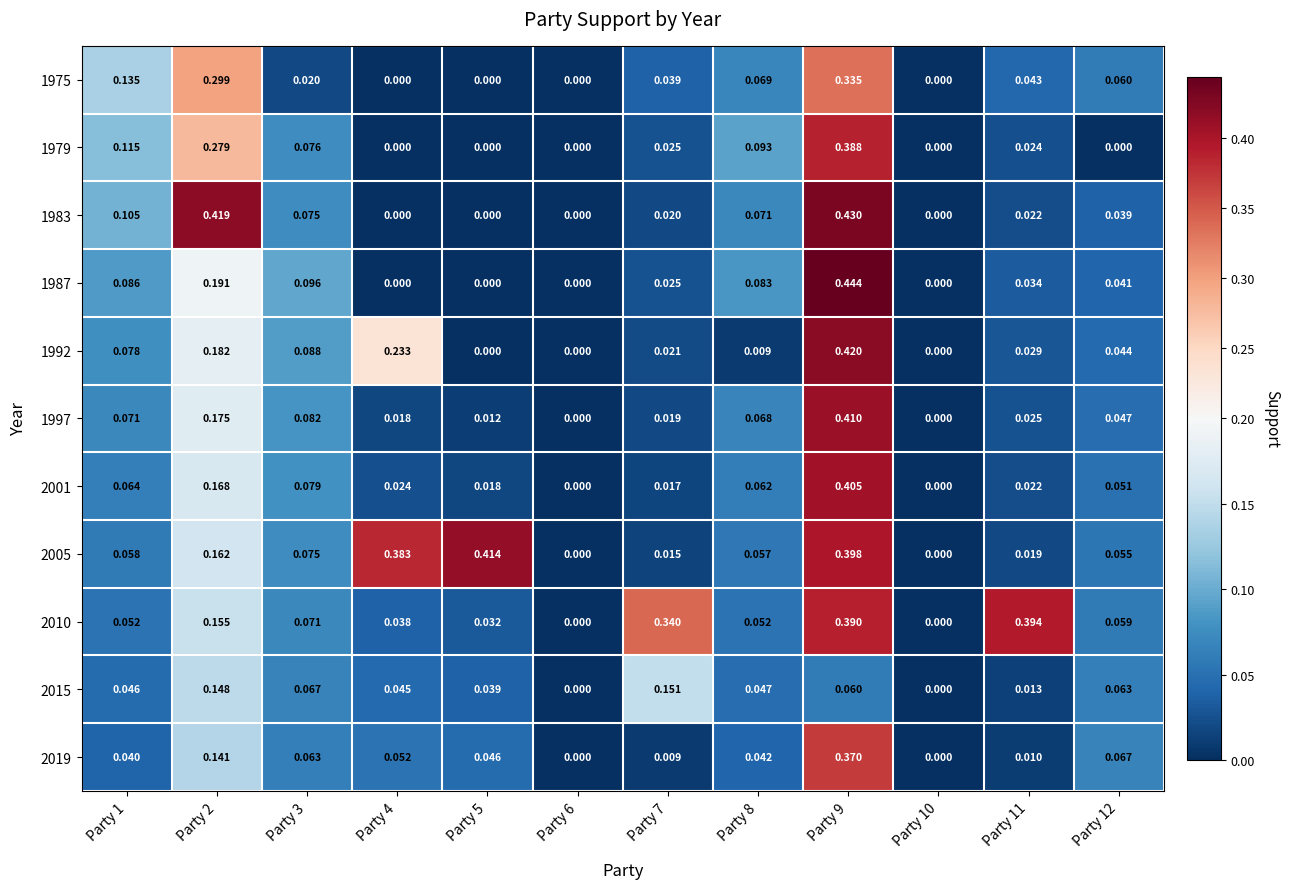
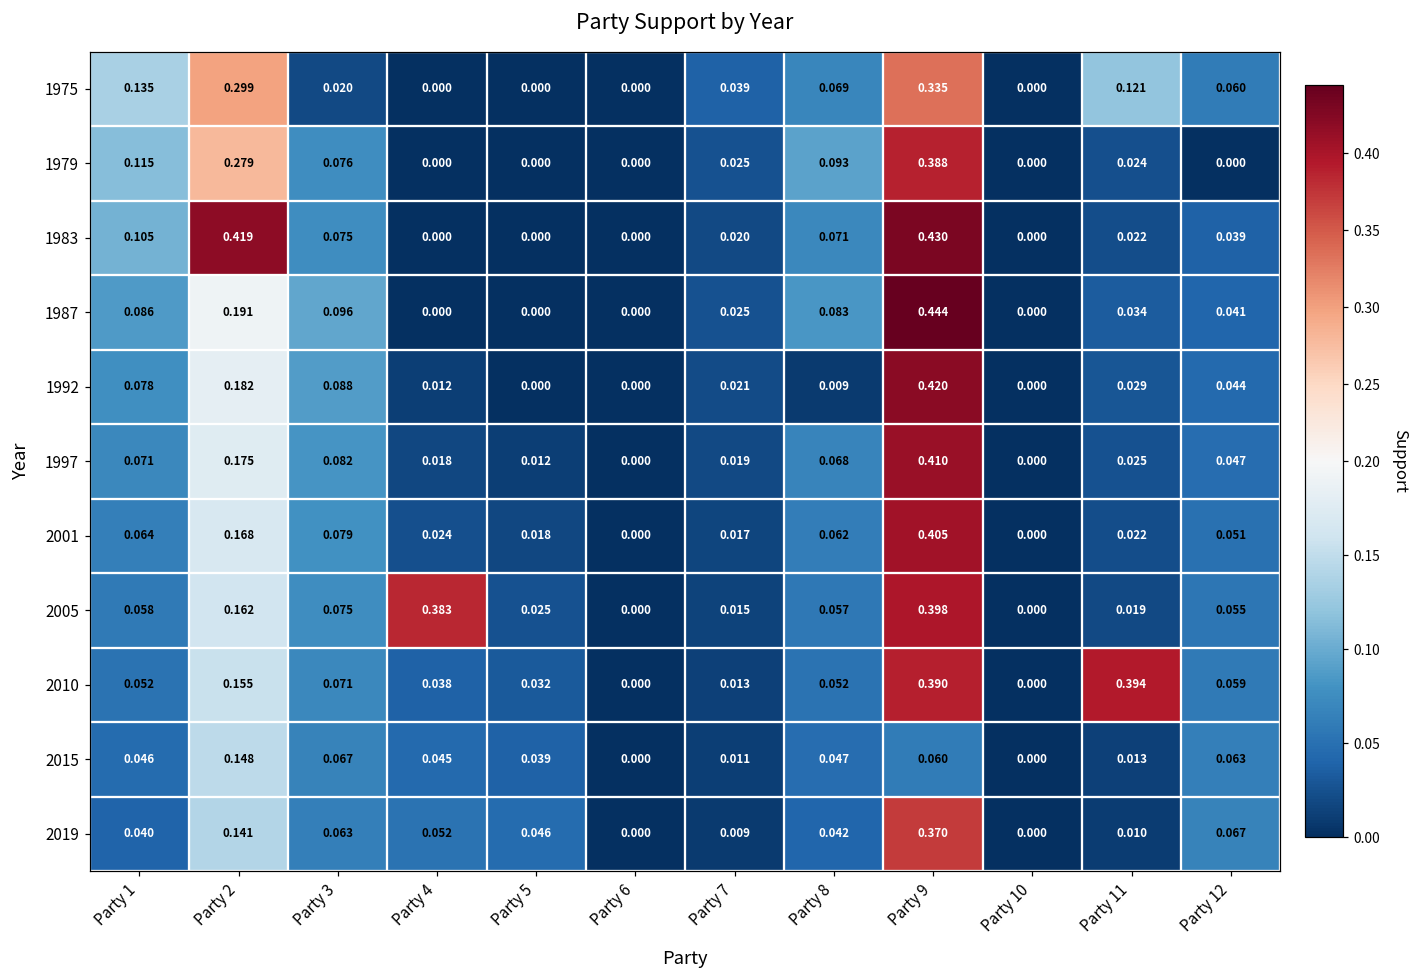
  {
    "1975": {
      "Party 1": 0.135,
      "Party 2": 0.299,
      "Party 3": 0.020,
      "Party 4": 0.000,
      "Party 5": 0.000,
      "Party 6": 0.000,
      "Party 7": 0.039,
      "Party 8": 0.069,
      "Party 9": 0.335,
      "Party 10": 0.000,
-     "Party 11": 0.043,
+     "Party 11": 0.121,
      "Party 12": 0.060
    },
    "1979": {
      "Party 1": 0.115,
      "Party 2": 0.279,
      "Party 3": 0.076,
      "Party 4": 0.000,
      "Party 5": 0.000,
      "Party 6": 0.000,
      "Party 7": 0.025,
      "Party 8": 0.093,
      "Party 9": 0.388,
      "Party 10": 0.000,
      "Party 11": 0.024,
      "Party 12": 0.000
    },
    "1983": {
      "Party 1": 0.105,
      "Party 2": 0.419,
      "Party 3": 0.075,
      "Party 4": 0.000,
      "Party 5": 0.000,
      "Party 6": 0.000,
      "Party 7": 0.020,
      "Party 8": 0.071,
      "Party 9": 0.430,
      "Party 10": 0.000,
      "Party 11": 0.022,
      "Party 12": 0.039
    },
    "1987": {
      "Party 1": 0.086,
      "Party 2": 0.191,
      "Party 3": 0.096,
      "Party 4": 0.000,
      "Party 5": 0.000,
      "Party 6": 0.000,
      "Party 7": 0.025,
      "Party 8": 0.083,
      "Party 9": 0.444,
      "Party 10": 0.000,
      "Party 11": 0.034,
      "Party 12": 0.041
    },
    "1992": {
      "Party 1": 0.078,
      "Party 2": 0.182,
      "Party 3": 0.088,
-     "Party 4": 0.233,
+     "Party 4": 0.012,
      "Party 5": 0.000,
      "Party 6": 0.000,
      "Party 7": 0.021,
      "Party 8": 0.009,
      "Party 9": 0.420,
      "Party 10": 0.000,
      "Party 11": 0.029,
      "Party 12": 0.044
    },
    "1997": {
      "Party 1": 0.071,
      "Party 2": 0.175,
      "Party 3": 0.082,
      "Party 4": 0.018,
      "Party 5": 0.012,
      "Party 6": 0.000,
      "Party 7": 0.019,
      "Party 8": 0.068,
      "Party 9": 0.410,
      "Party 10": 0.000,
      "Party 11": 0.025,
      "Party 12": 0.047
    },
    "2001": {
      "Party 1": 0.064,
      "Party 2": 0.168,
      "Party 3": 0.079,
      "Party 4": 0.024,
      "Party 5": 0.018,
      "Party 6": 0.000,
      "Party 7": 0.017,
      "Party 8": 0.062,
      "Party 9": 0.405,
      "Party 10": 0.000,
      "Party 11": 0.022,
      "Party 12": 0.051
    },
    "2005": {
      "Party 1": 0.058,
      "Party 2": 0.162,
      "Party 3": 0.075,
      "Party 4": 0.383,
-     "Party 5": 0.414,
+     "Party 5": 0.025,
      "Party 6": 0.000,
      "Party 7": 0.015,
      "Party 8": 0.057,
      "Party 9": 0.398,
      "Party 10": 0.000,
      "Party 11": 0.019,
      "Party 12": 0.055
    },
    "2010": {
      "Party 1": 0.052,
      "Party 2": 0.155,
      "Party 3": 0.071,
      "Party 4": 0.038,
      "Party 5": 0.032,
      "Party 6": 0.000,
-     "Party 7": 0.340,
+     "Party 7": 0.013,
      "Party 8": 0.052,
      "Party 9": 0.390,
      "Party 10": 0.000,
      "Party 11": 0.394,
      "Party 12": 0.059
    },
    "2015": {
      "Party 1": 0.046,
      "Party 2": 0.148,
      "Party 3": 0.067,
      "Party 4": 0.045,
      "Party 5": 0.039,
      "Party 6": 0.000,
-     "Party 7": 0.151,
+     "Party 7": 0.011,
      "Party 8": 0.047,
      "Party 9": 0.060,
      "Party 10": 0.000,
      "Party 11": 0.013,
      "Party 12": 0.063
    },
    "2019": {
      "Party 1": 0.040,
      "Party 2": 0.141,
      "Party 3": 0.063,
      "Party 4": 0.052,
      "Party 5": 0.046,
      "Party 6": 0.000,
      "Party 7": 0.009,
      "Party 8": 0.042,
      "Party 9": 0.370,
      "Party 10": 0.000,
      "Party 11": 0.010,
      "Party 12": 0.067
    }
  }
